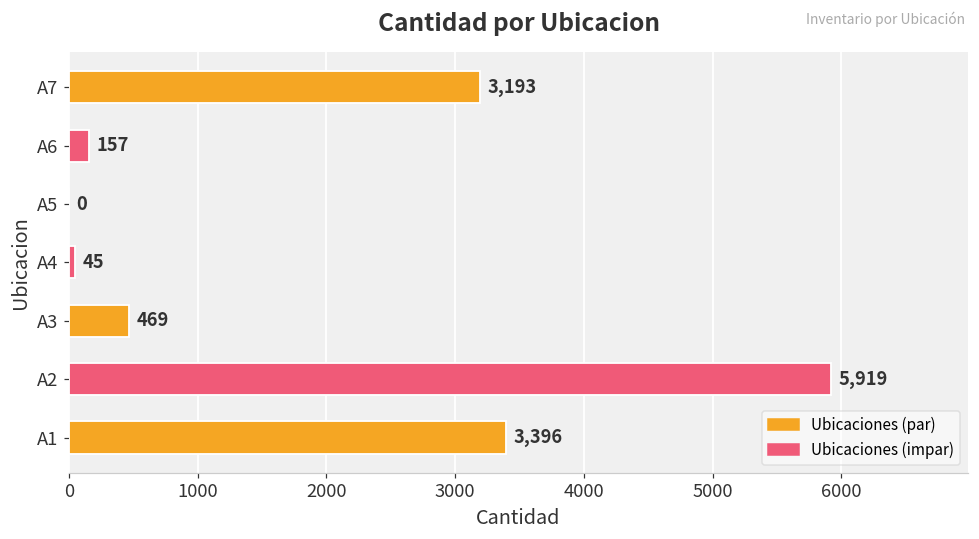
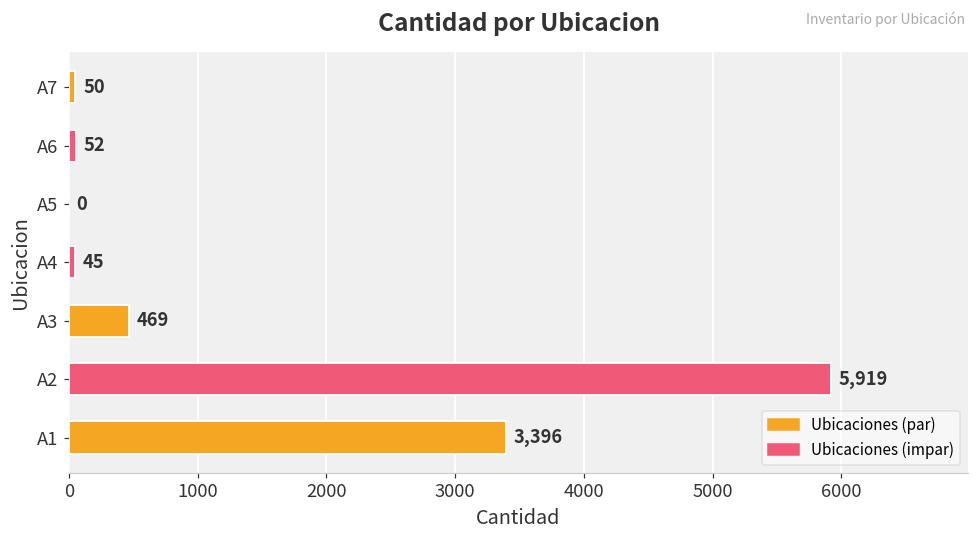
  {
-   "A7": "3,193",
-   "A6": "157",
+   "A7": "50",
+   "A6": "52",
    "A5": "0",
    "A4": "45",
    "A3": "469",
    "A2": "5,919",
    "A1": "3,396"
  }
